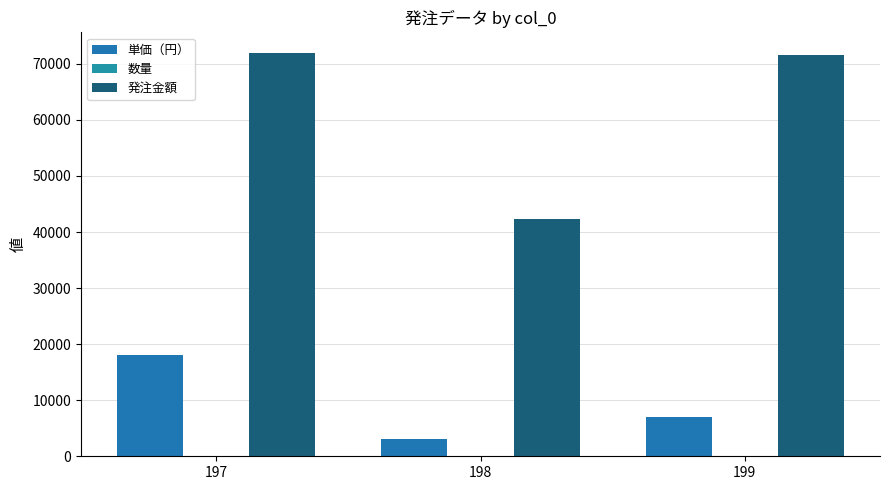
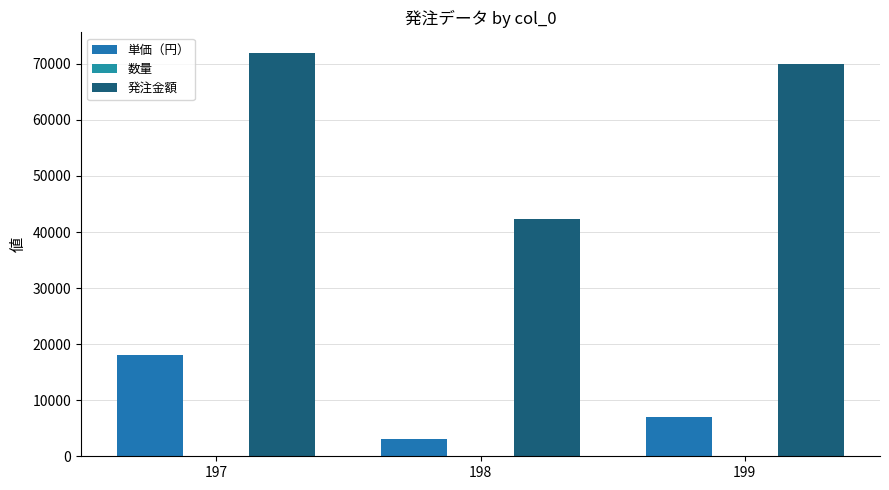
  {
    "発注金額": {
      "197": 72000,
      "198": 42000,
-     "199": 72000
+     "199": 70000
    }
  }
